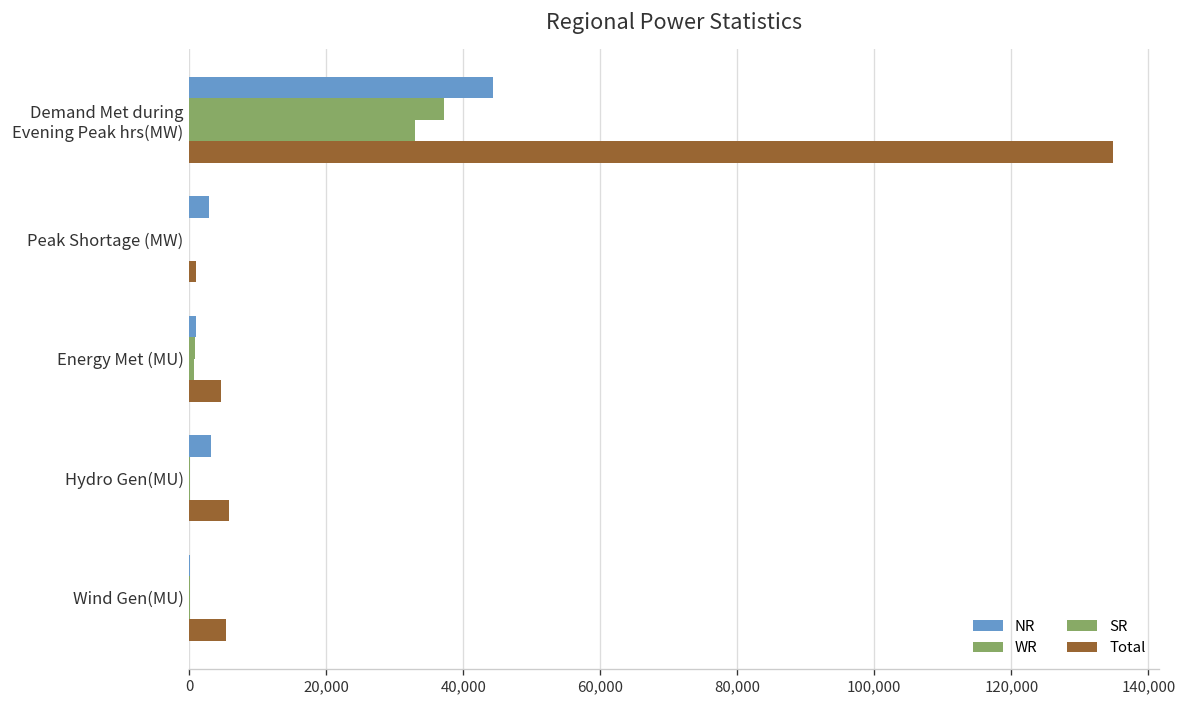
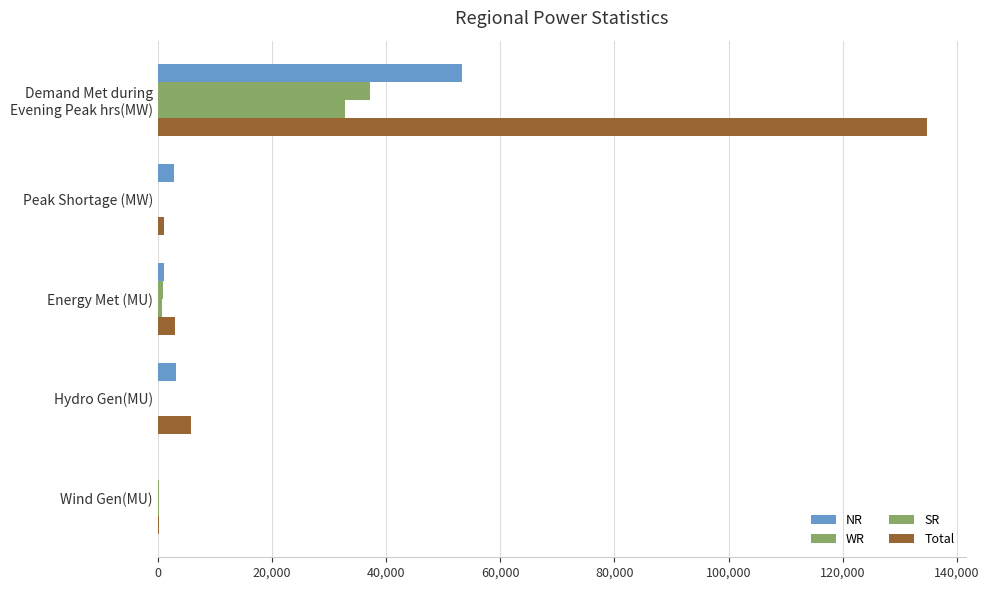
  {
    "NR": {
-     "Demand Met during Evening Peak hrs(MW)": "44,000",
+     "Demand Met during Evening Peak hrs(MW)": "53,000",
      "Peak Shortage (MW)": "3,000",
      "Energy Met (MU)": "1,000",
      "Hydro Gen(MU)": "3,000"
    },
    "Total": {
      "Demand Met during Evening Peak hrs(MW)": "135,000",
      "Peak Shortage (MW)": "1,000",
-     "Energy Met (MU)": "5,000",
+     "Energy Met (MU)": "3,000",
      "Hydro Gen(MU)": "6,000",
-     "Wind Gen(MU)": "5,000"
+     "Wind Gen(MU)": "0"
    }
  }
